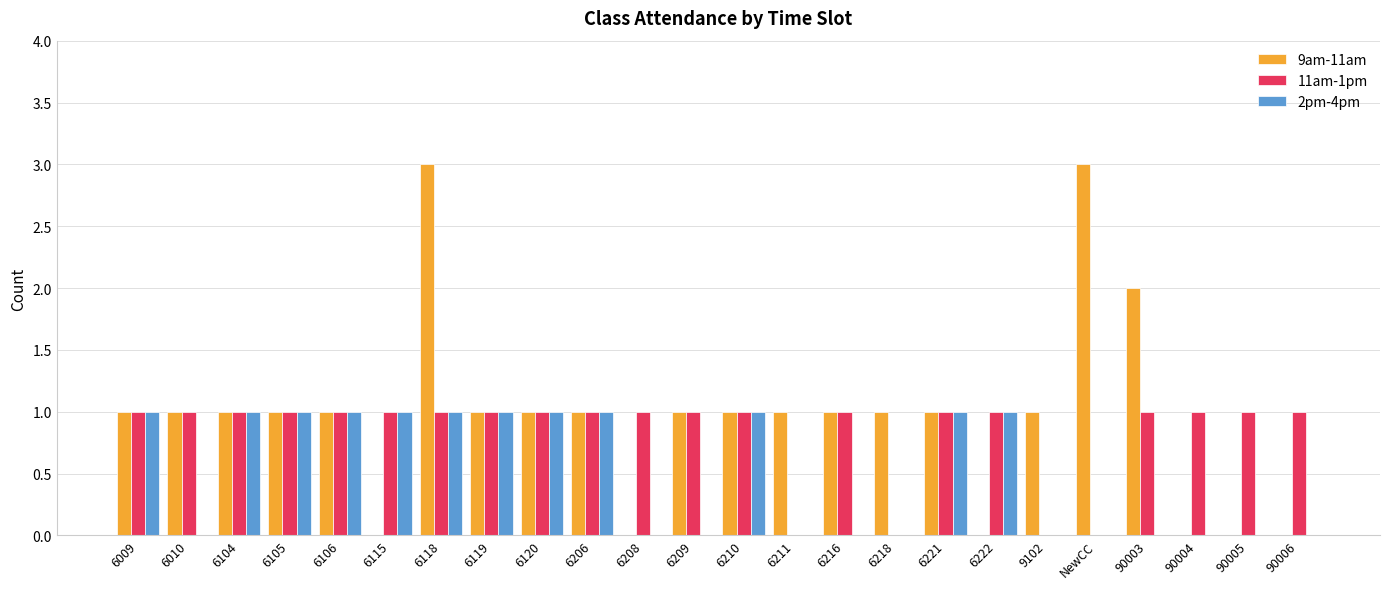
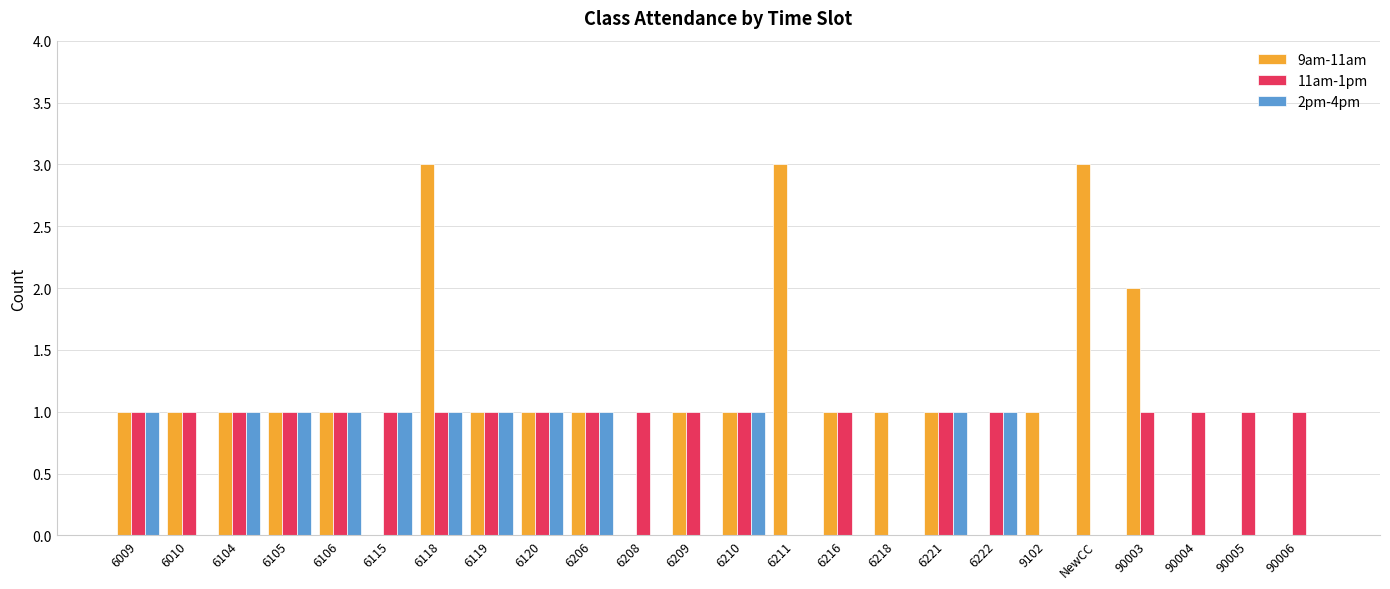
  {
    "9am-11am": {
      "6009": 1,
      "6010": 1,
      "6104": 1,
      "6105": 1,
      "6106": 1,
      "6115": 0,
      "6118": 3,
      "6119": 1,
      "6120": 1,
      "6206": 1,
      "6208": 0,
      "6209": 1,
      "6210": 1,
-     "6211": 1,
+     "6211": 3,
      "6216": 1,
      "6218": 1,
      "6221": 1,
      "6222": 0,
      "9102": 1,
      "NewCC": 3,
      "90003": 2,
      "90004": 0,
      "90005": 0,
      "90006": 0
    },
    "11am-1pm": {
      "6009": 1,
      "6010": 1,
      "6104": 1,
      "6105": 1,
      "6106": 1,
      "6115": 1,
      "6118": 1,
      "6119": 1,
      "6120": 1,
      "6206": 1,
      "6208": 1,
      "6209": 1,
      "6210": 1,
      "6211": 0,
      "6216": 1,
      "6218": 0,
      "6221": 1,
      "6222": 1,
      "9102": 0,
      "NewCC": 0,
      "90003": 1,
      "90004": 1,
      "90005": 1,
      "90006": 1
    },
    "2pm-4pm": {
      "6009": 1,
      "6010": 0,
      "6104": 1,
      "6105": 1,
      "6106": 1,
      "6115": 1,
      "6118": 1,
      "6119": 1,
      "6120": 1,
      "6206": 1,
      "6208": 0,
      "6209": 0,
      "6210": 1,
      "6211": 0,
      "6216": 0,
      "6218": 0,
      "6221": 1,
      "6222": 1,
      "9102": 0,
      "NewCC": 0,
      "90003": 0,
      "90004": 0,
      "90005": 0,
      "90006": 0
    }
  }
